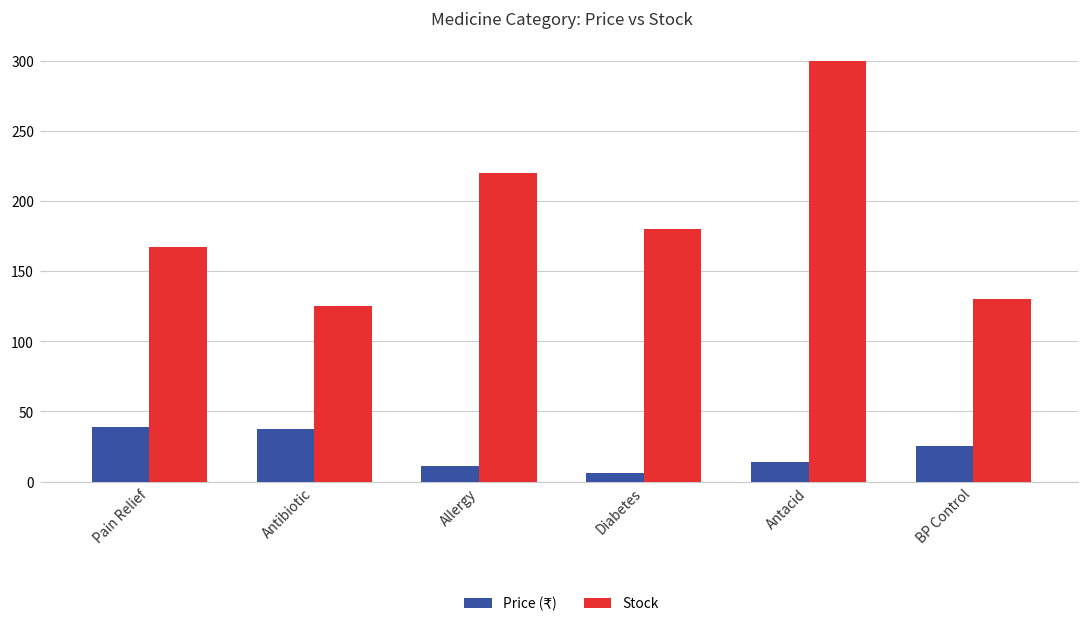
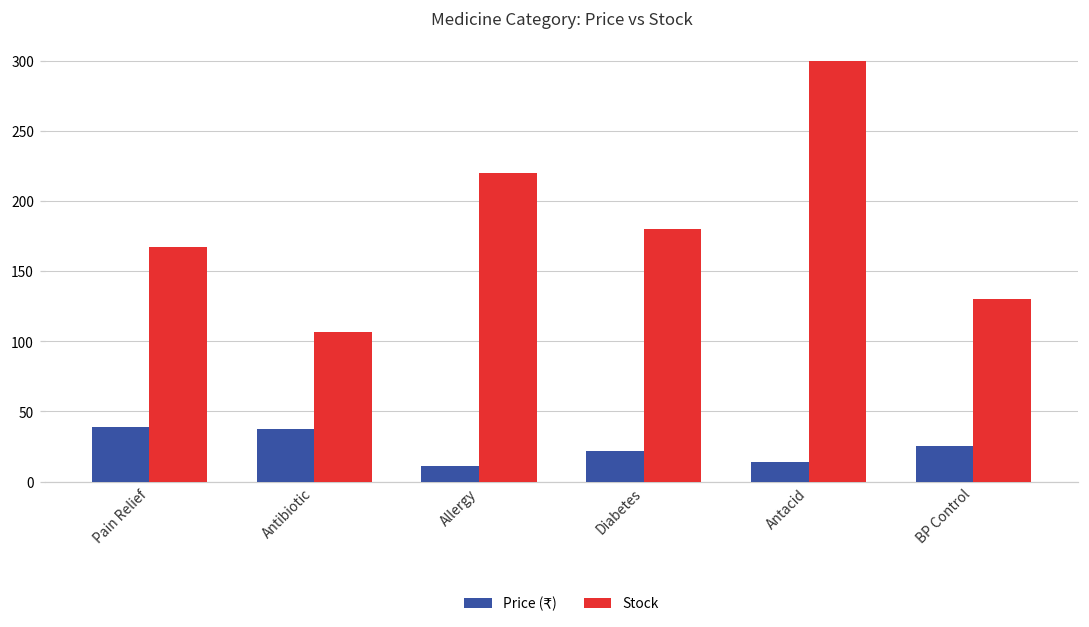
  {
    "Price (₹)": {
      "Pain Relief": 39,
      "Antibiotic": 38,
      "Allergy": 11,
-     "Diabetes": 6,
+     "Diabetes": 22,
      "Antacid": 14,
      "BP Control": 25
    },
    "Stock": {
      "Pain Relief": 167,
-     "Antibiotic": 125,
+     "Antibiotic": 107,
      "Allergy": 220,
      "Diabetes": 180,
      "Antacid": 300,
      "BP Control": 130
    }
  }
